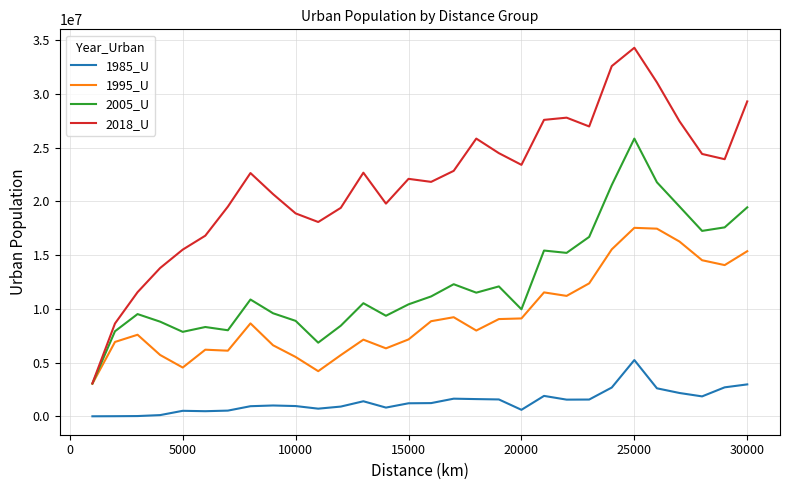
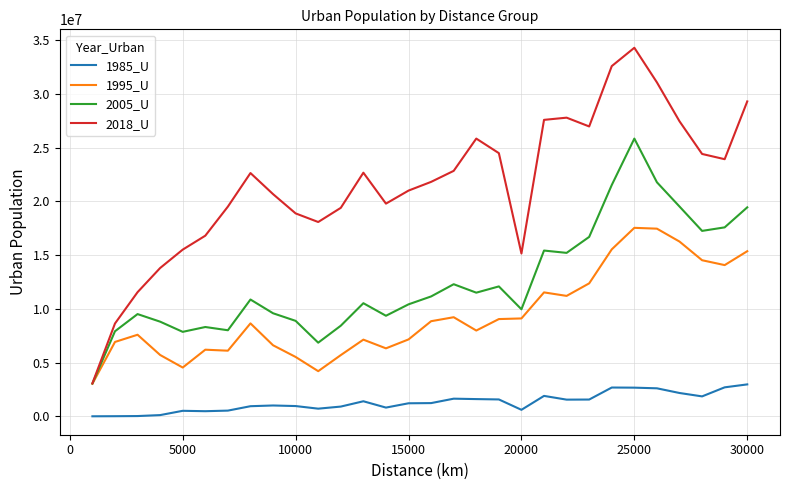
  {
    "1985_U": {
      "5000": 500000,
      "10000": 1000000,
      "15000": 1200000,
      "20000": 600000,
-     "25000": 5200000,
+     "25000": 2700000,
      "30000": 3000000
    },
    "1995_U": {
      "5000": 4500000,
      "10000": 5500000,
      "15000": 7200000,
      "20000": 9100000,
      "25000": 17500000,
      "30000": 15400000
    },
    "2005_U": {
      "5000": 7900000,
      "10000": 8900000,
      "15000": 10400000,
      "20000": 10000000,
      "25000": 25800000,
      "30000": 19400000
    },
    "2018_U": {
      "5000": 15500000,
      "10000": 18900000,
-     "15000": 22100000,
-     "20000": 23400000,
+     "15000": 21000000,
+     "20000": 15200000,
      "25000": 34300000,
      "30000": 29300000
    }
  }
